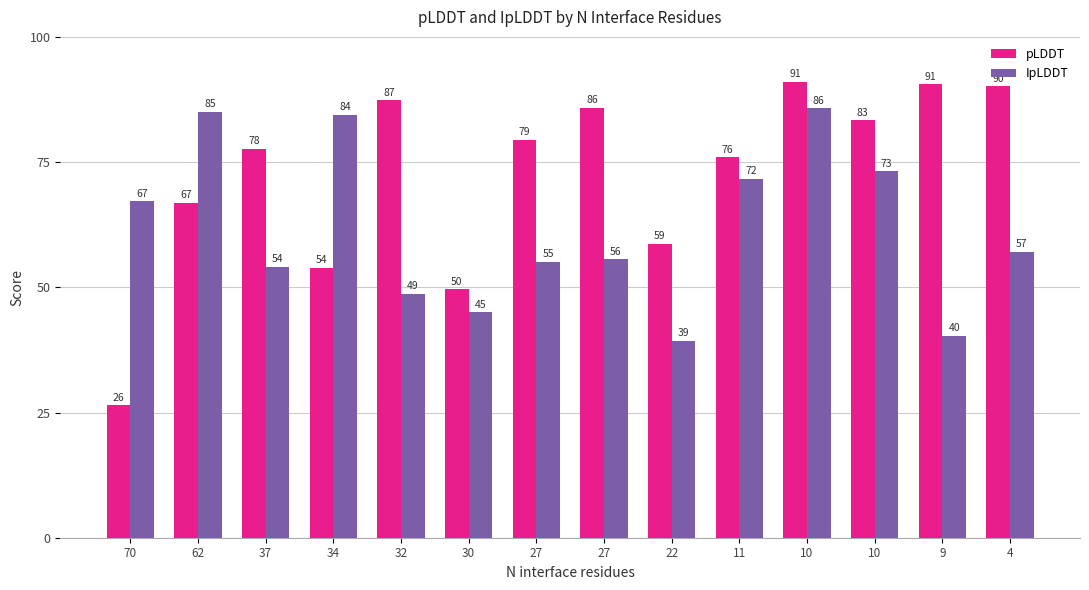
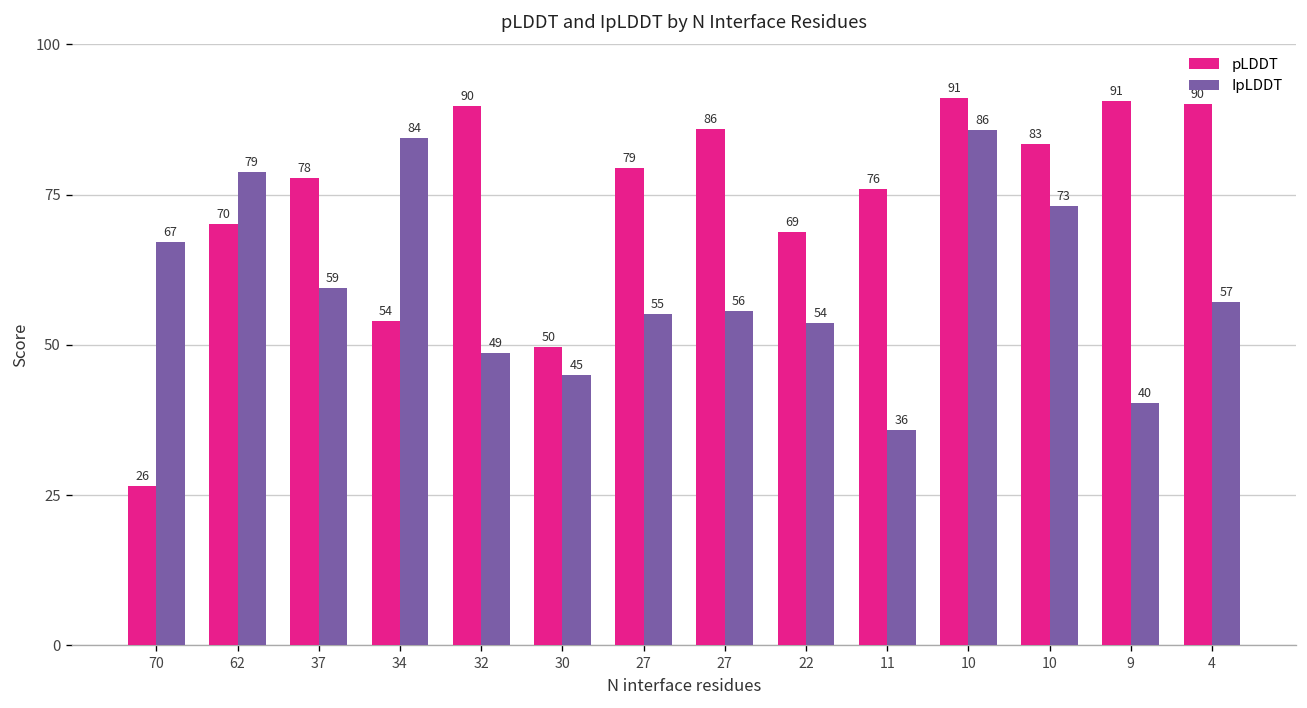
  {
    "pLDDT": {
      "70": 26,
-     "62": 67,
+     "62": 70,
      "37": 78,
      "34": 54,
-     "32": 87,
+     "32": 90,
      "30": 50,
-     "22": 59,
+     "22": 69,
      "11": 76,
      "9": 91,
      "4": 90
    },
    "IpLDDT": {
      "70": 67,
-     "62": 85,
-     "37": 54,
+     "62": 79,
+     "37": 59,
      "34": 84,
      "32": 49,
      "30": 45,
-     "22": 39,
-     "11": 72,
+     "22": 54,
+     "11": 36,
      "9": 40,
      "4": 57
    }
  }
